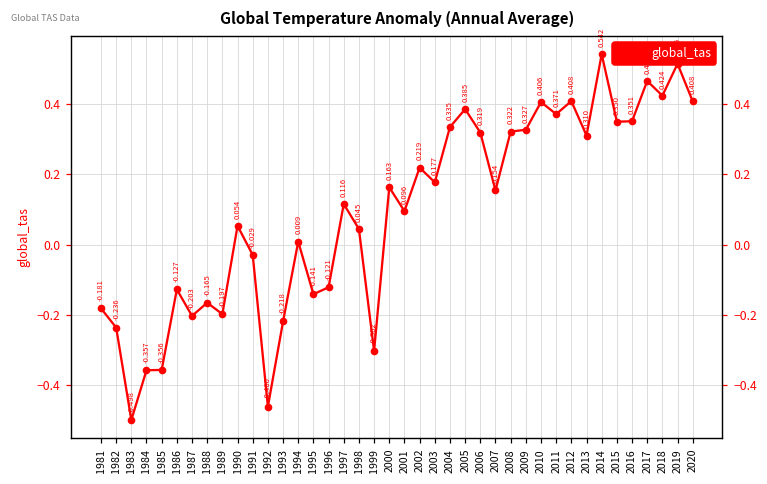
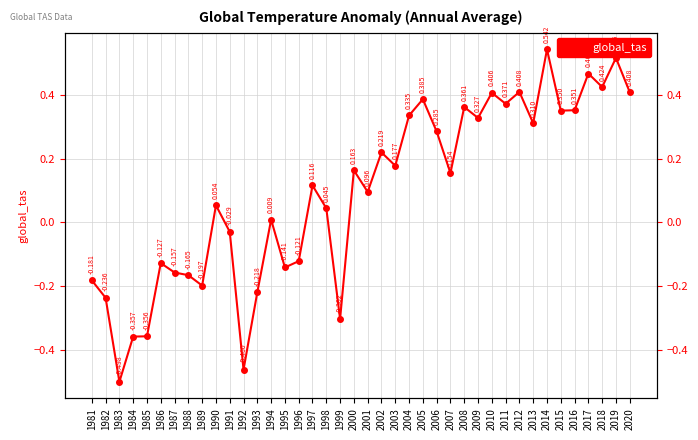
  {
    "1981": -0.181,
    "1982": -0.236,
    "1983": -0.498,
    "1984": -0.357,
    "1985": -0.356,
    "1986": -0.127,
-   "1987": -0.203,
+   "1987": -0.157,
    "1988": -0.165,
    "1989": -0.197,
    "1990": 0.054,
    "1991": -0.029,
    "1992": -0.460,
    "1993": -0.218,
    "1994": 0.009,
    "1995": -0.141,
    "1996": -0.121,
    "1997": 0.116,
    "1998": 0.045,
    "1999": -0.302,
    "2000": 0.163,
    "2001": 0.096,
    "2002": 0.219,
    "2003": 0.177,
    "2004": 0.335,
    "2005": 0.385,
-   "2006": 0.319,
+   "2006": 0.285,
    "2007": 0.154,
-   "2008": 0.322,
+   "2008": 0.361,
    "2009": 0.327,
    "2010": 0.406,
    "2011": 0.371,
    "2012": 0.408,
    "2013": 0.310,
    "2014": 0.542,
    "2015": 0.350,
    "2016": 0.351,
    "2018": 0.424,
    "2020": 0.408
  }
